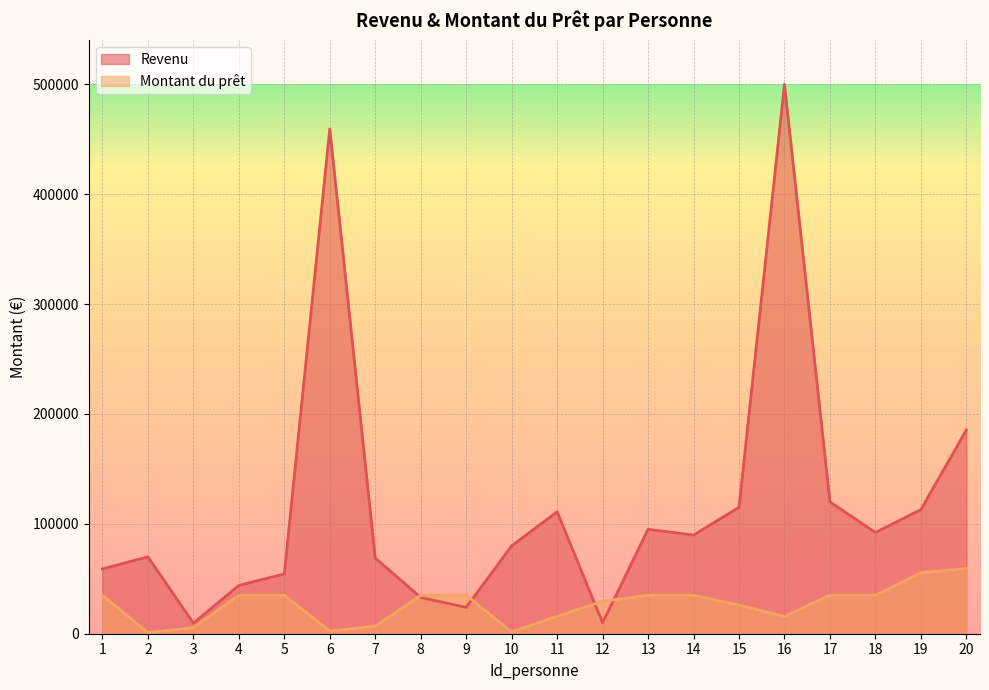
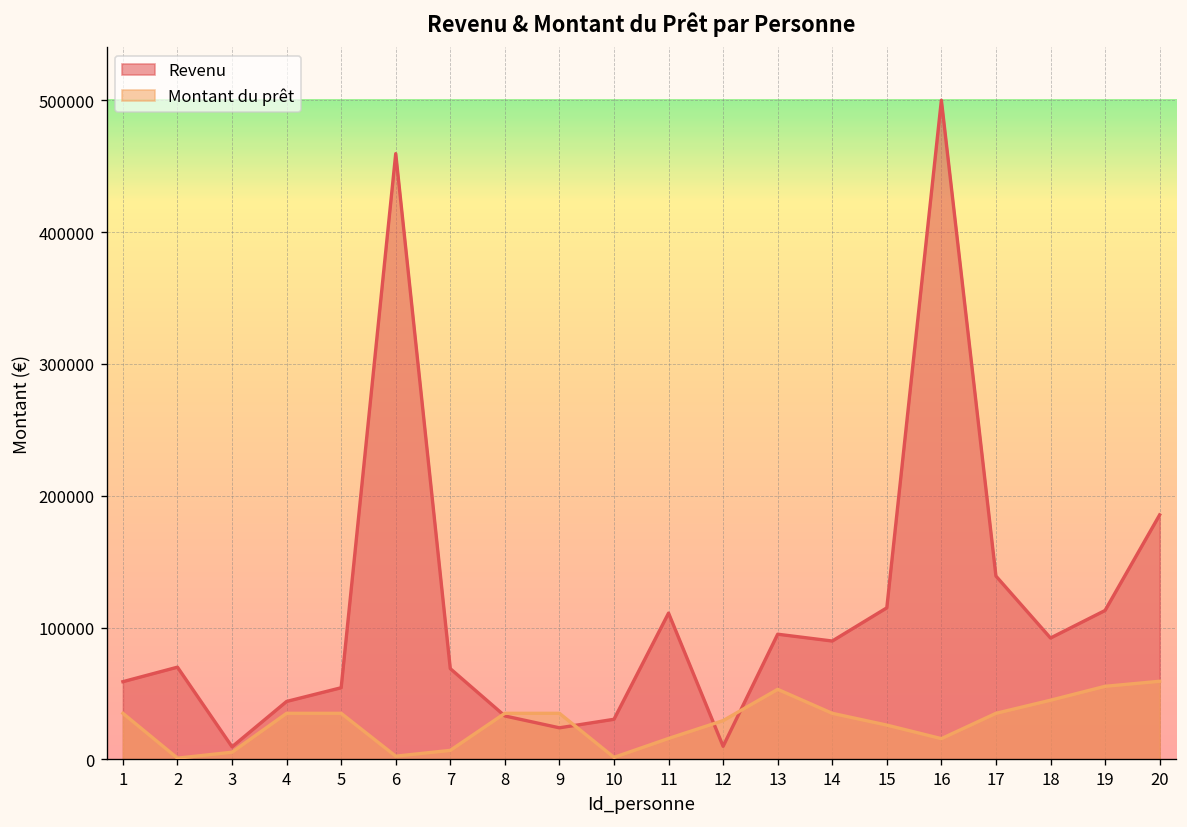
  {
    "Revenu": {
      "1": 59000,
      "2": 70000,
      "3": 10000,
      "4": 44000,
      "5": 54000,
      "6": 459000,
      "7": 69000,
      "9": 24000,
-     "10": 80000,
+     "10": 30000,
      "11": 111000,
      "12": 10000,
      "13": 95000,
      "14": 90000,
      "15": 115000,
      "16": 500000,
-     "17": 120000,
+     "17": 139000,
      "18": 92000,
      "19": 113000,
      "20": 185000
    },
    "Montant du prêt": {
      "1": 35000,
      "2": 1000,
      "3": 6000,
      "4": 35000,
      "5": 35000,
      "6": 3000,
      "7": 7000,
      "9": 35000,
      "10": 2000,
      "11": 16000,
      "12": 29000,
-     "13": 35000,
+     "13": 53000,
      "14": 35000,
      "15": 26000,
      "16": 16000,
      "17": 35000,
-     "18": 35000,
+     "18": 45000,
      "19": 55000,
      "20": 59000
    }
  }
